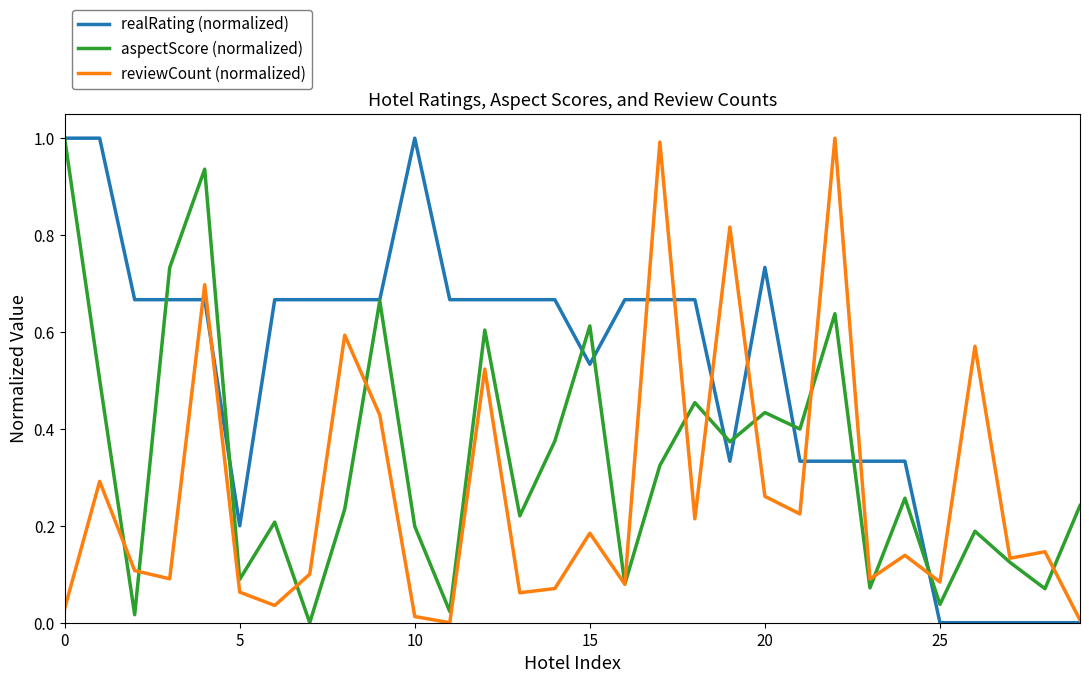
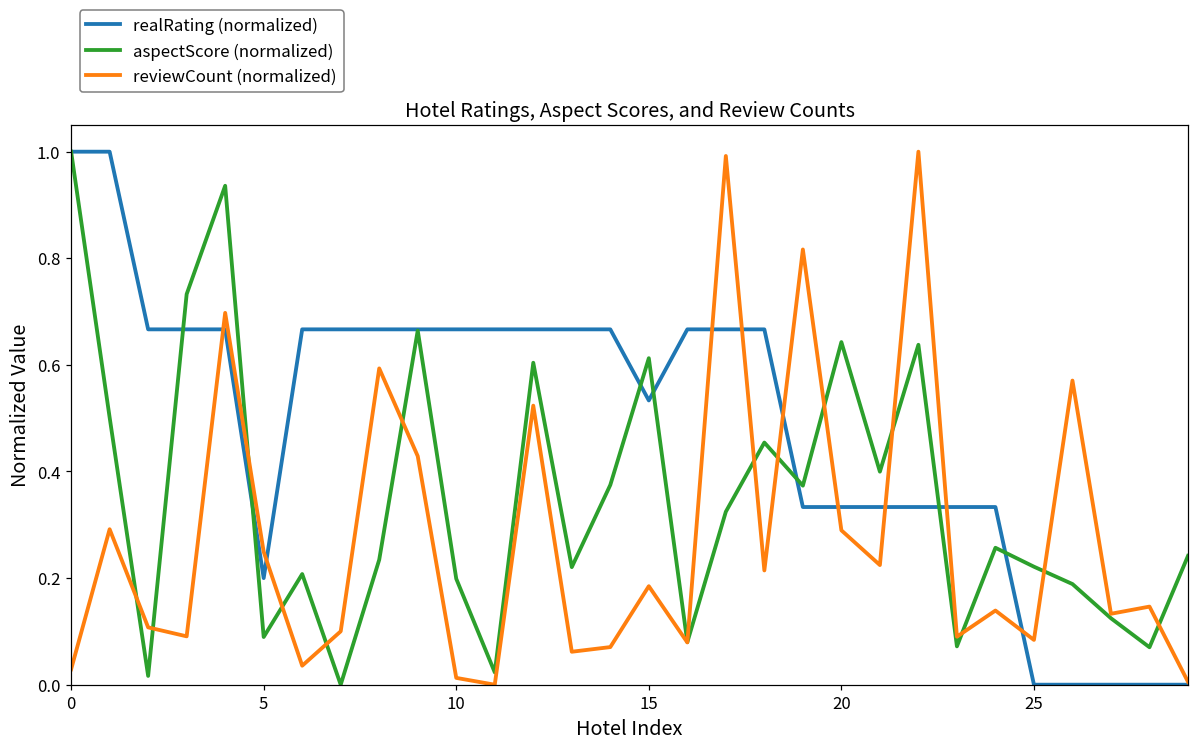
  {
    "realRating (normalized)": {
      "5": 0.20,
-     "10": 1.00,
+     "10": 0.67,
      "15": 0.53,
-     "20": 0.73,
+     "20": 0.33,
      "25": 0.00
    },
    "aspectScore (normalized)": {
      "5": 0.09,
      "10": 0.20,
      "15": 0.61,
-     "20": 0.43,
-     "25": 0.04
+     "20": 0.64,
+     "25": 0.22
    },
    "reviewCount (normalized)": {
      "0": 0.03,
-     "5": 0.06,
+     "5": 0.25,
      "10": 0.01,
      "15": 0.18,
-     "20": 0.26,
+     "20": 0.29,
      "25": 0.08
    }
  }
